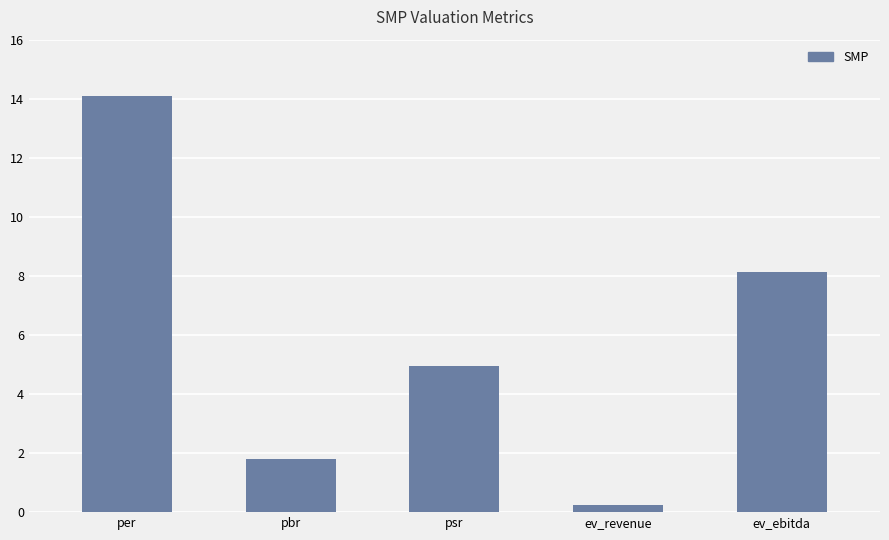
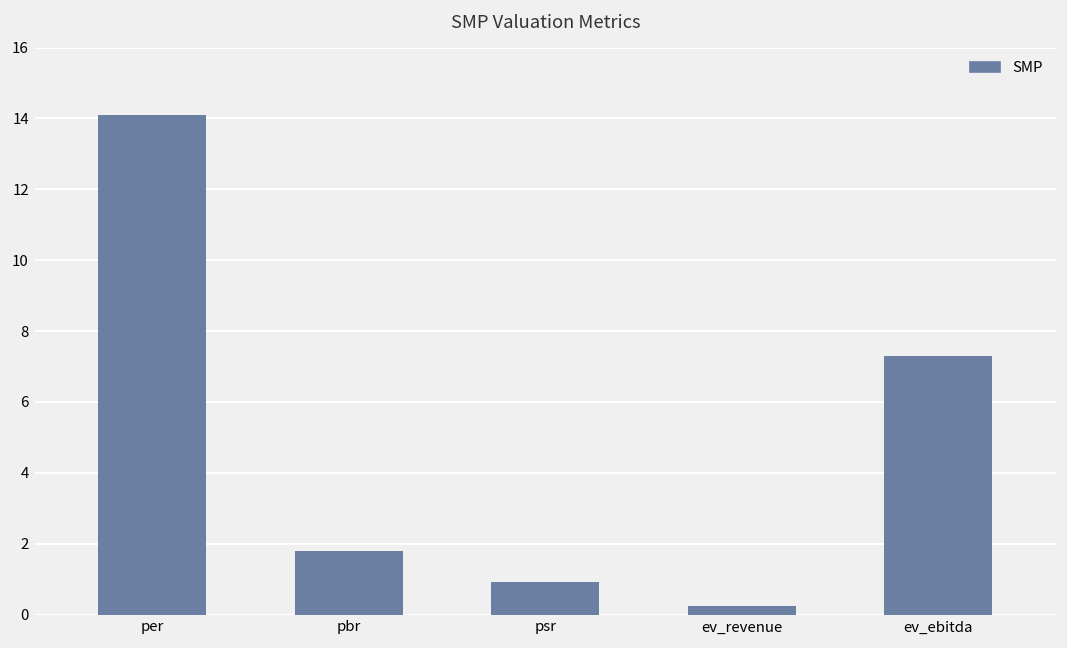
  {
    "per": 14.1,
    "pbr": 1.8,
-   "psr": 5.0,
+   "psr": 0.9,
    "ev_revenue": 0.3,
-   "ev_ebitda": 8.1
+   "ev_ebitda": 7.3
  }
